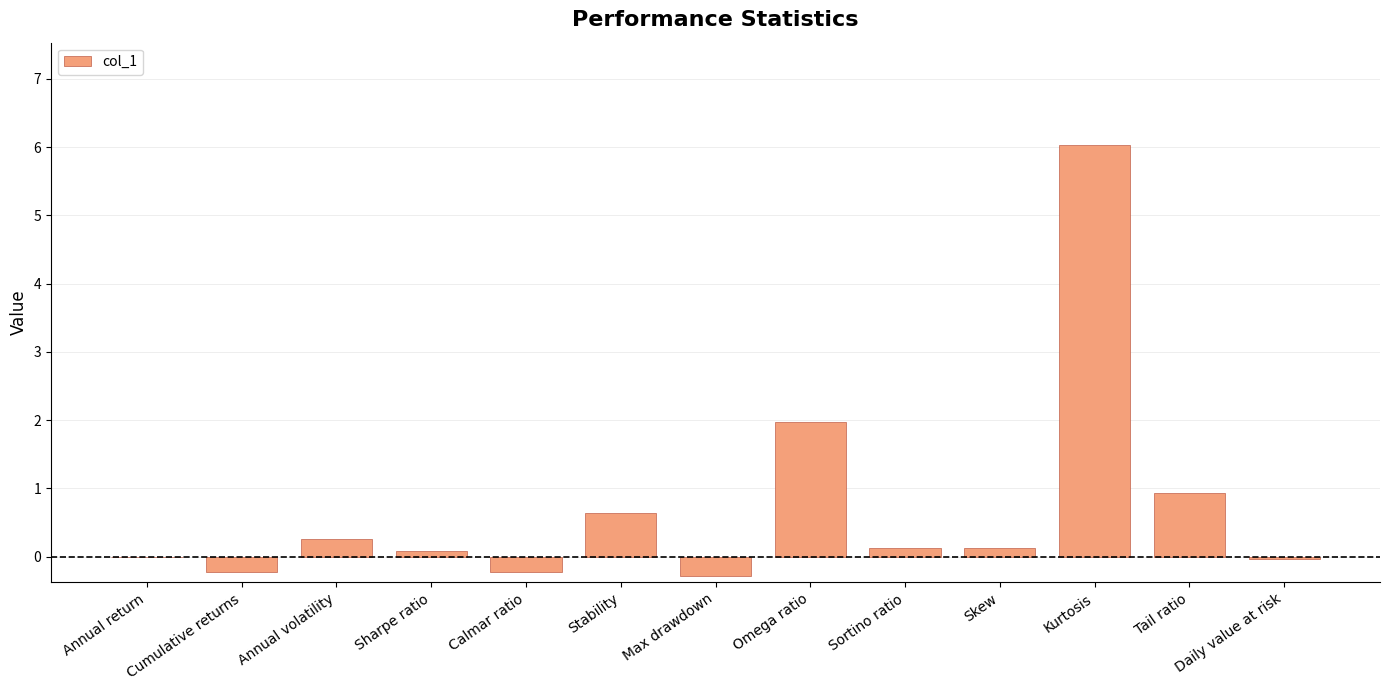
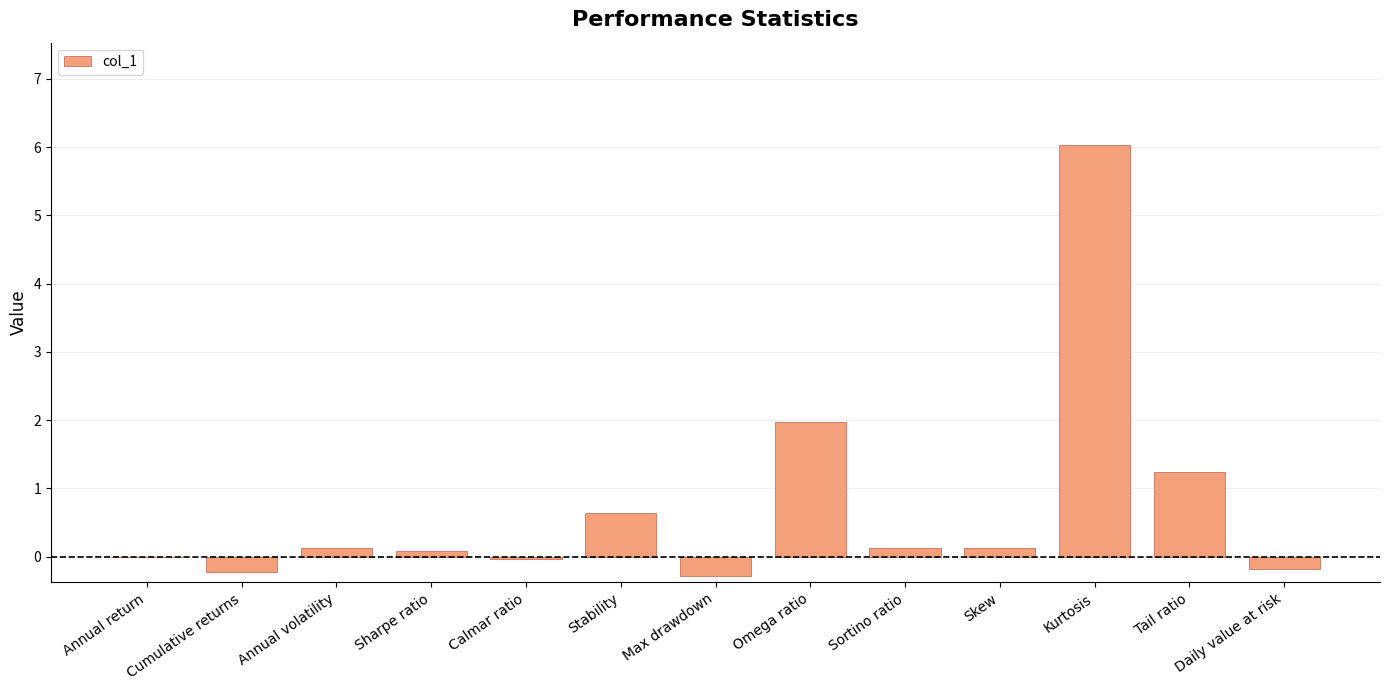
  {
    "Cumulative returns": -0.2,
-   "Annual volatility": 0.3,
+   "Annual volatility": 0.1,
    "Sharpe ratio": 0.1,
-   "Calmar ratio": -0.2,
+   "Calmar ratio": 0.0,
    "Stability": 0.6,
    "Max drawdown": -0.3,
    "Omega ratio": 2.0,
    "Sortino ratio": 0.1,
    "Skew": 0.1,
    "Kurtosis": 6.0,
-   "Tail ratio": 0.9,
-   "Daily value at risk": 0.0
+   "Tail ratio": 1.2,
+   "Daily value at risk": -0.2
  }
